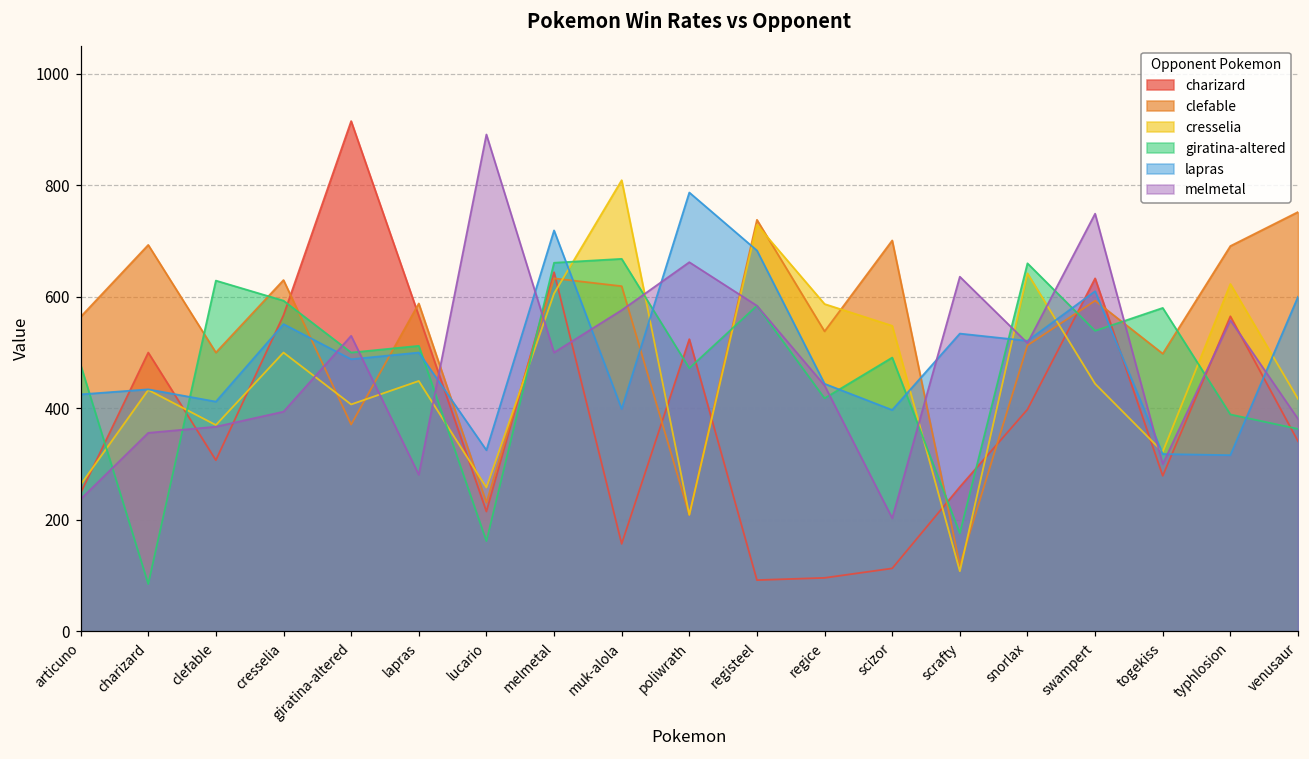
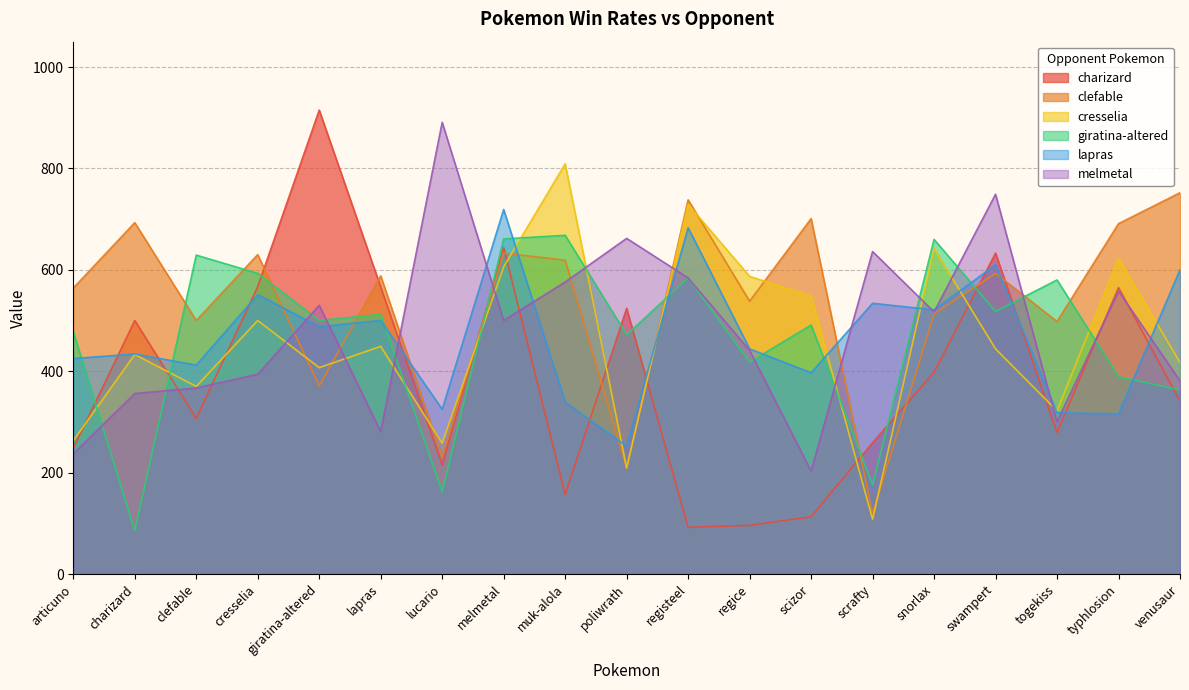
  {
    "cresselia": {
      "articuno": 260,
      "cresselia": 500,
      "giratina-altered": 410,
      "lapras": 450,
      "lucario": 260,
      "melmetal": 610,
      "muk-alola": 810,
      "registeel": 730,
      "regice": 590,
      "scizor": 550,
      "scrafty": 110,
      "snorlax": 640,
      "swampert": 440,
      "typhlosion": 620,
      "venusaur": 420
    },
    "giratina-altered": {
      "articuno": 480,
      "charizard": 90,
      "clefable": 630,
      "cresselia": 590,
      "giratina-altered": 500,
      "lapras": 510,
      "lucario": 160,
      "melmetal": 660,
      "muk-alola": 670,
      "poliwrath": 470,
      "regice": 420,
      "scizor": 490,
      "scrafty": 180,
      "snorlax": 660,
-     "swampert": 540,
+     "swampert": 520,
      "togekiss": 580,
      "typhlosion": 390,
      "venusaur": 360
    },
    "lapras": {
      "articuno": 430,
      "clefable": 410,
      "cresselia": 550,
      "giratina-altered": 490,
      "lapras": 500,
      "lucario": 330,
      "melmetal": 720,
-     "muk-alola": 400,
-     "poliwrath": 790,
+     "muk-alola": 340,
+     "poliwrath": 250,
      "registeel": 680,
      "scizor": 400,
      "scrafty": 530,
      "swampert": 610,
      "typhlosion": 320,
      "venusaur": 600
    },
    "melmetal": {
      "articuno": 240,
      "charizard": 360,
      "cresselia": 390,
      "giratina-altered": 530,
      "lapras": 280,
      "lucario": 890,
      "melmetal": 500,
      "muk-alola": 580,
      "poliwrath": 660,
      "scizor": 200,
      "scrafty": 640,
      "swampert": 750,
      "togekiss": 300,
      "typhlosion": 560,
      "venusaur": 380
    }
  }
